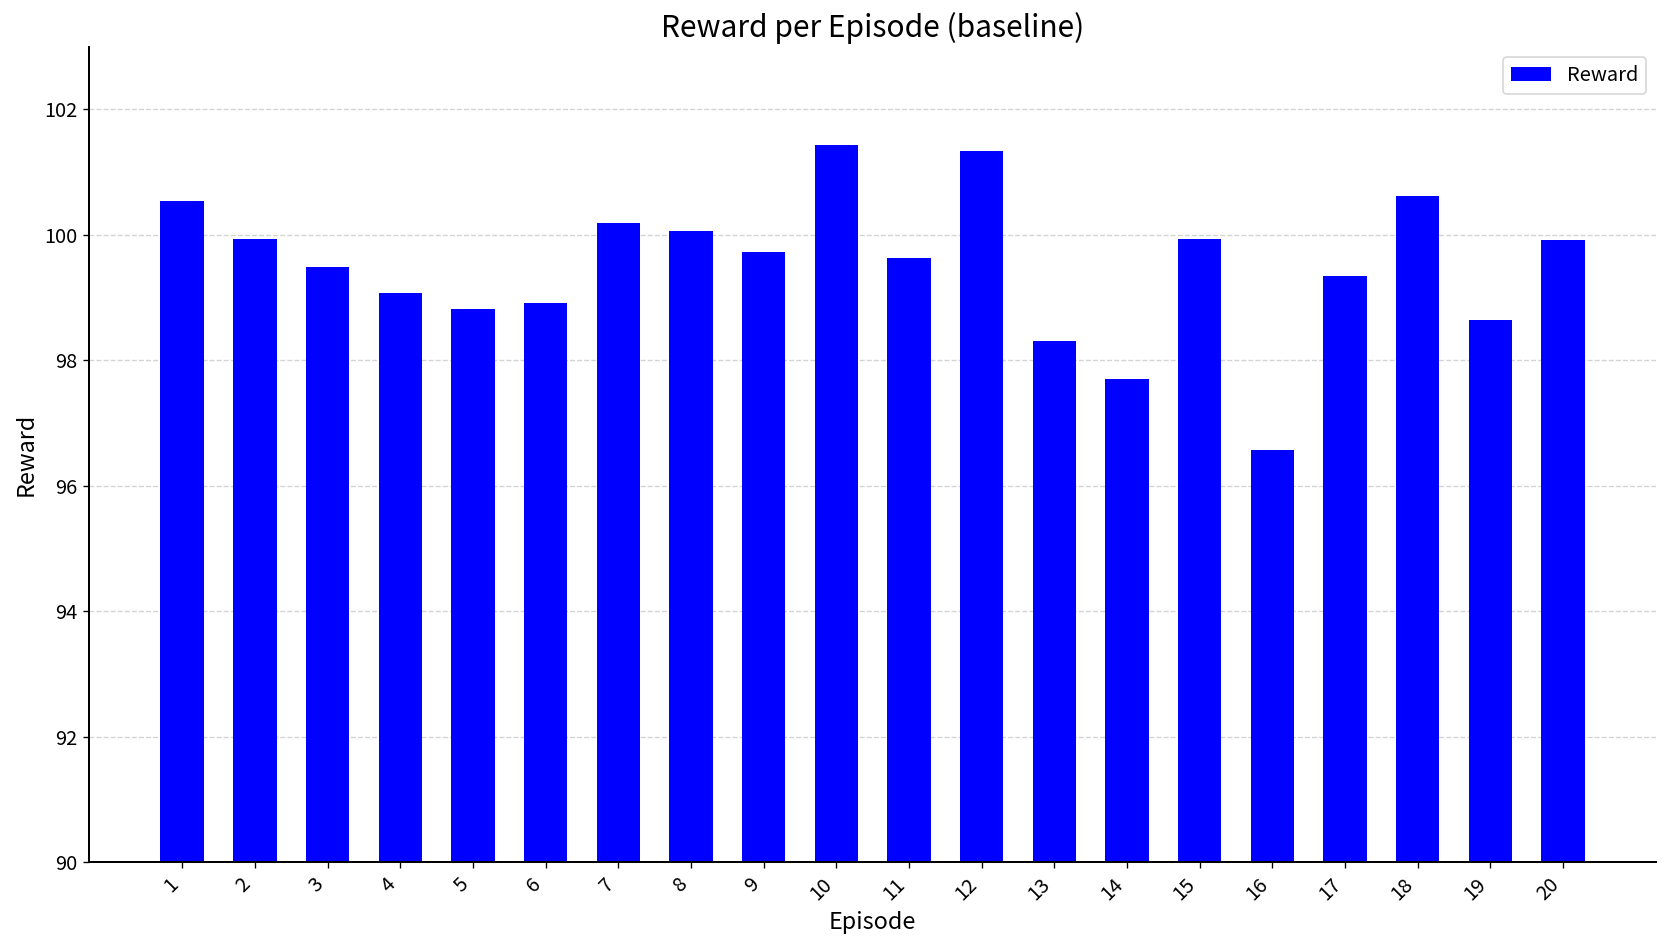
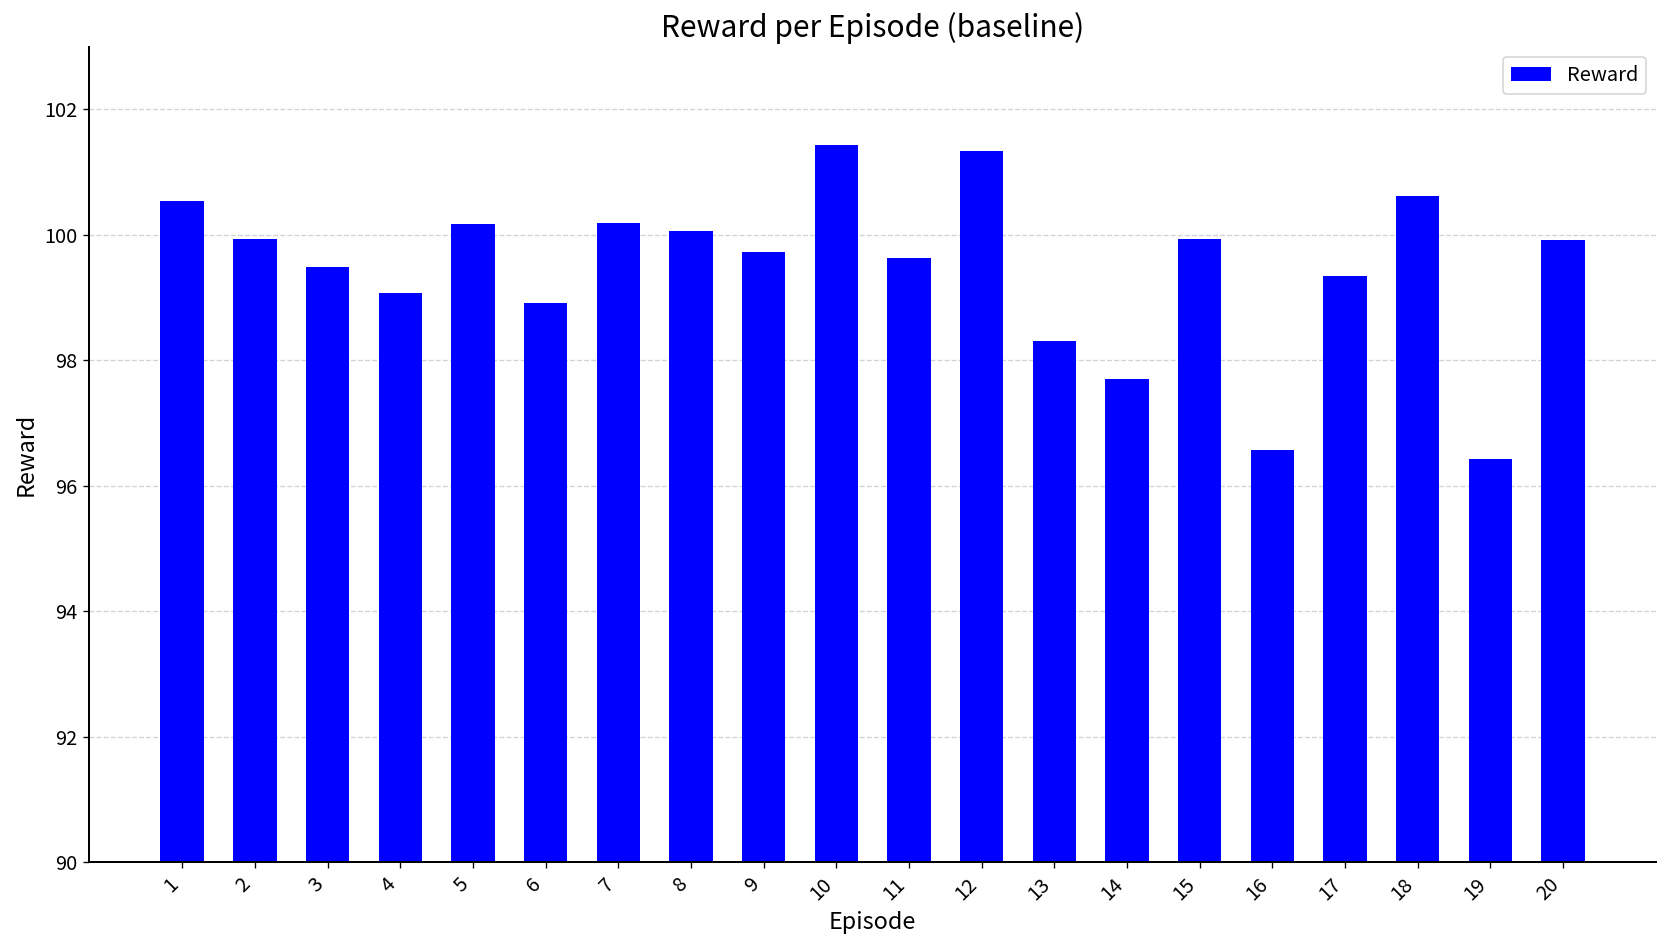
  {
    "1": 100.5,
    "2": 99.9,
    "3": 99.5,
    "4": 99.1,
-   "5": 98.8,
+   "5": 100.2,
    "6": 98.9,
    "7": 100.2,
    "8": 100.1,
    "9": 99.7,
    "10": 101.4,
    "11": 99.6,
    "12": 101.3,
    "13": 98.3,
    "14": 97.7,
    "15": 99.9,
    "16": 96.6,
    "17": 99.3,
    "18": 100.6,
-   "19": 98.6,
+   "19": 96.4,
    "20": 99.9
  }
